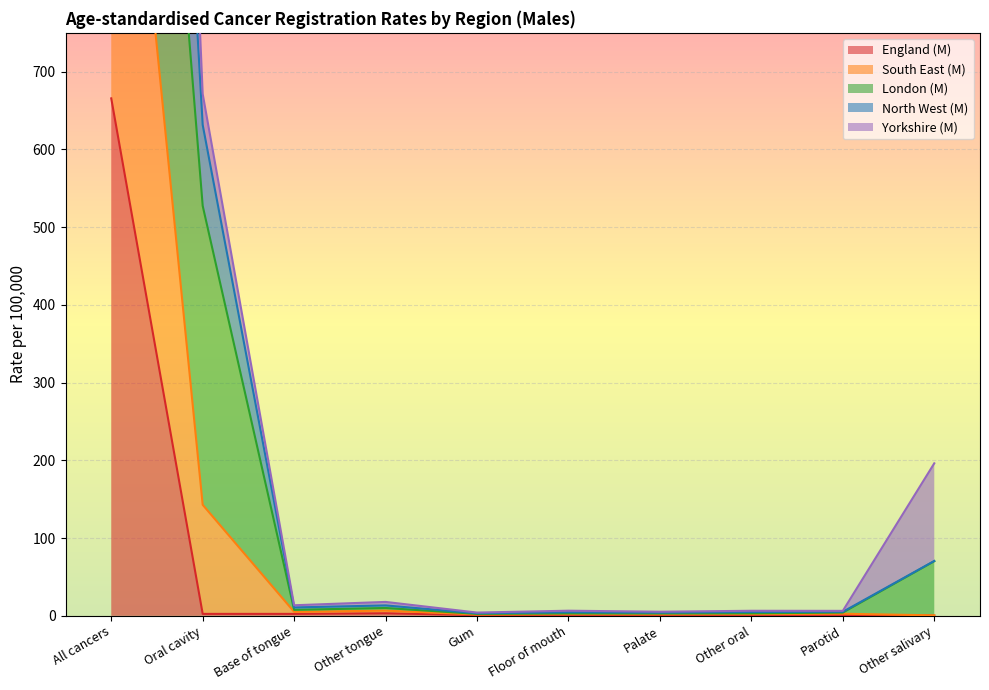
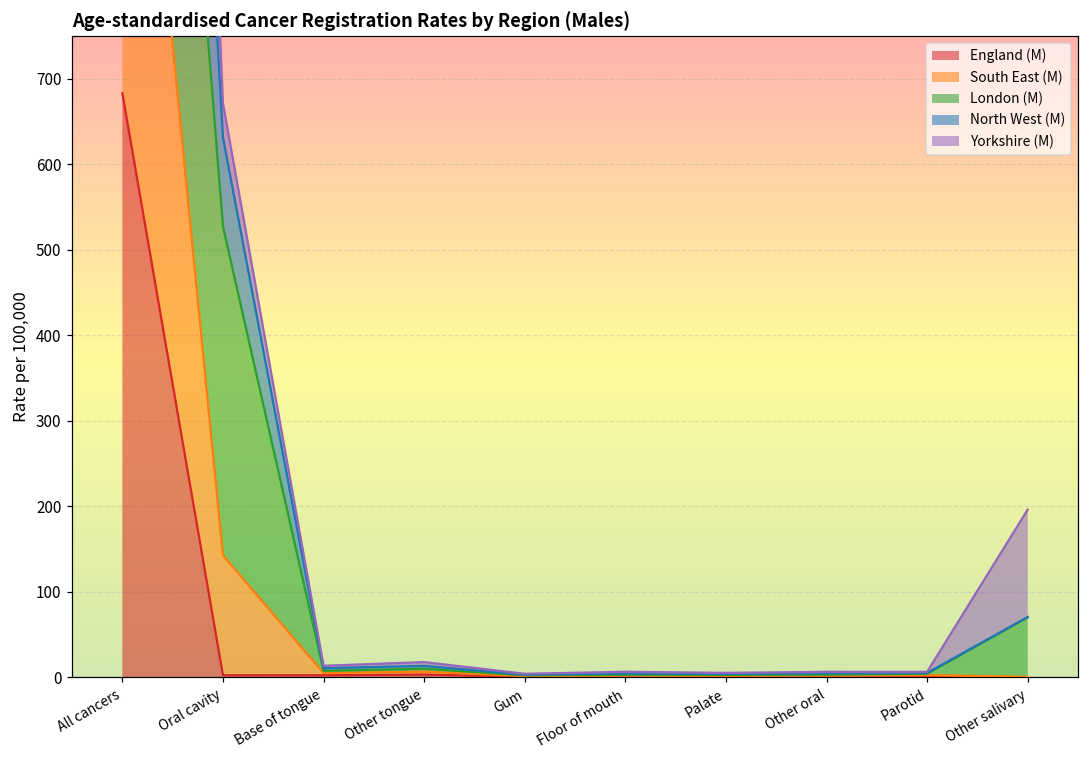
  {
    "England (M)": {
-     "All cancers": 670,
+     "All cancers": 680,
      "Oral cavity": 0,
      "Other tongue": 0
    },
    "South East (M)": {
      "Oral cavity": 140,
      "Other tongue": 0
    },
    "London (M)": {
      "Oral cavity": 380,
      "Other tongue": 0
    },
    "North West (M)": {
      "Oral cavity": 100,
      "Other tongue": 0
    },
    "Yorkshire (M)": {
      "Oral cavity": 40,
      "Other tongue": 0,
      "Other salivary": 130
    }
  }
